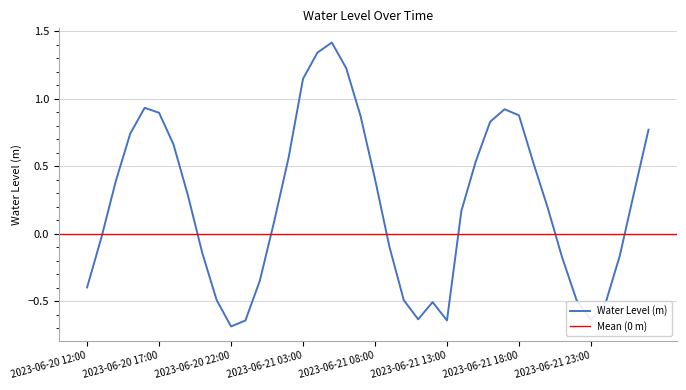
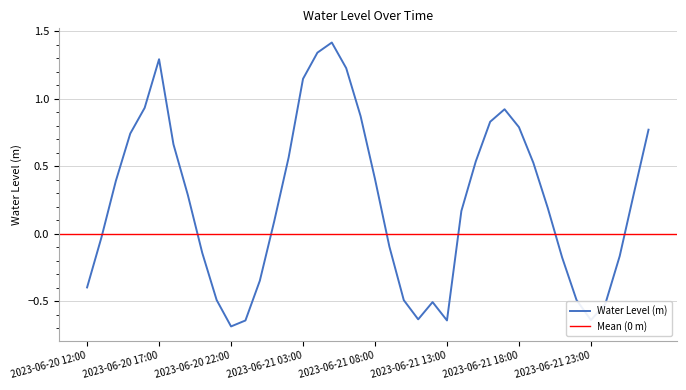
  {
    "2023-06-20 12:00": -0.40,
-   "2023-06-20 17:00": 0.90,
+   "2023-06-20 17:00": 1.29,
    "2023-06-20 22:00": -0.69,
    "2023-06-21 03:00": 1.15,
    "2023-06-21 08:00": 0.40,
    "2023-06-21 13:00": -0.64,
-   "2023-06-21 18:00": 0.88
+   "2023-06-21 18:00": 0.79
  }
